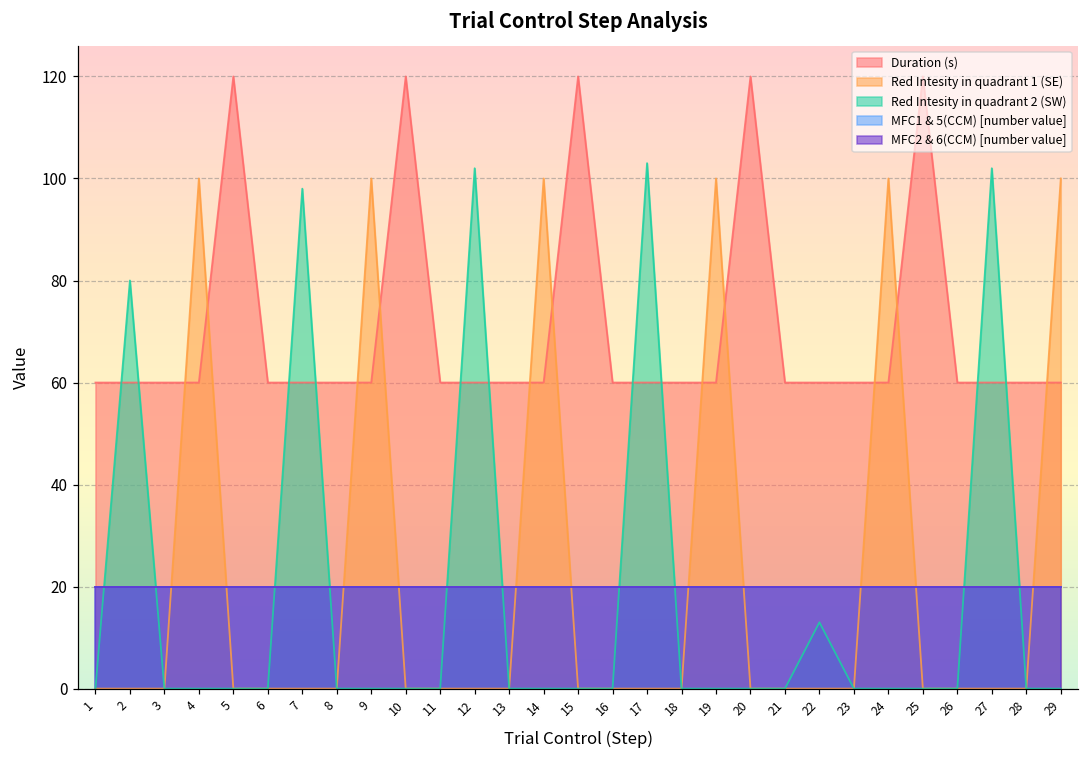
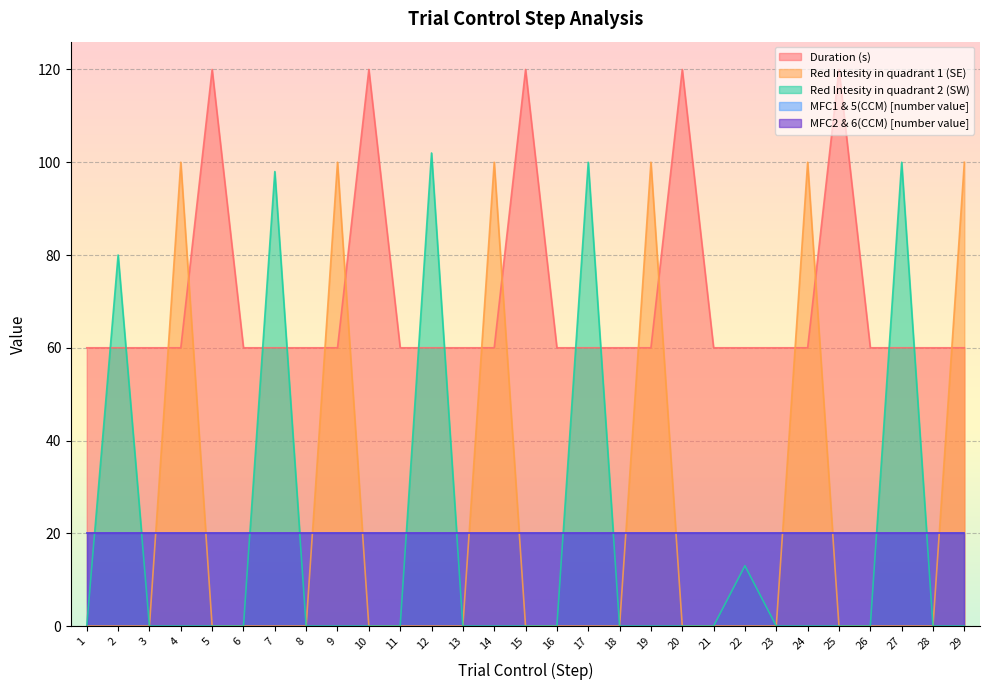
  {
    "Red Intesity in quadrant 2 (SW)": {
      "2": 80,
      "4": 0,
      "7": 98,
      "9": 0,
      "12": 102,
      "14": 0,
-     "17": 103,
+     "17": 100,
      "19": 0,
      "22": 13,
      "24": 0,
-     "27": 102,
+     "27": 100,
      "29": 0
    },
    "MFC2 & 6(CCM) [number value]": {
      "1": 20,
      "2": 20,
      "3": 20,
      "4": 20,
      "5": 20,
      "6": 20,
      "7": 20,
      "8": 20,
      "9": 20,
      "10": 20,
      "11": 20,
      "12": 20,
      "13": 20,
      "14": 20,
      "15": 20,
      "16": 20,
      "17": 20,
      "18": 20,
      "19": 20,
      "20": 20,
      "21": 20,
      "22": 20,
      "23": 20,
      "24": 20,
      "25": 20,
      "26": 20,
      "27": 20,
      "28": 20,
      "29": 20
    }
  }
